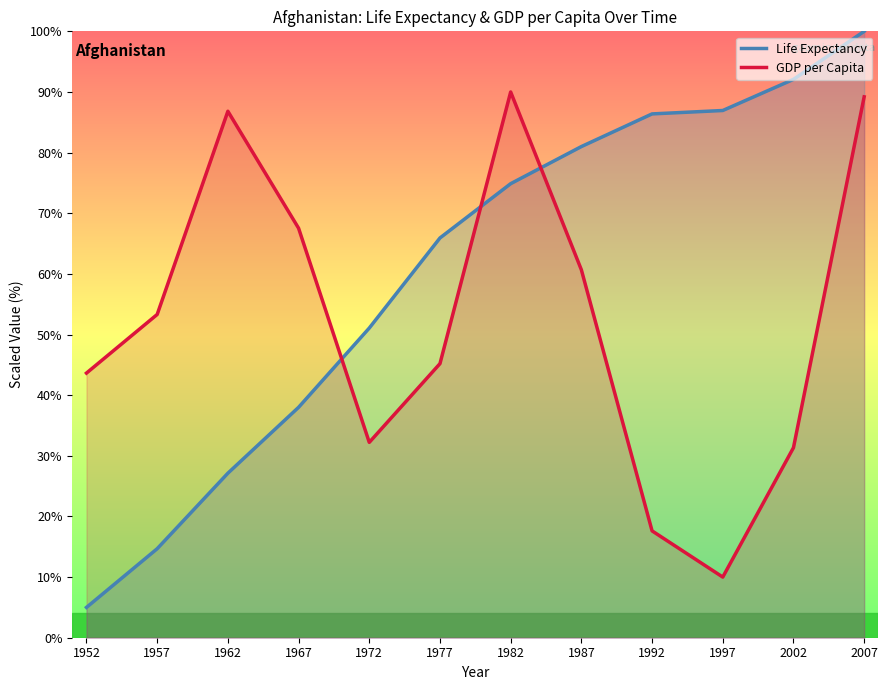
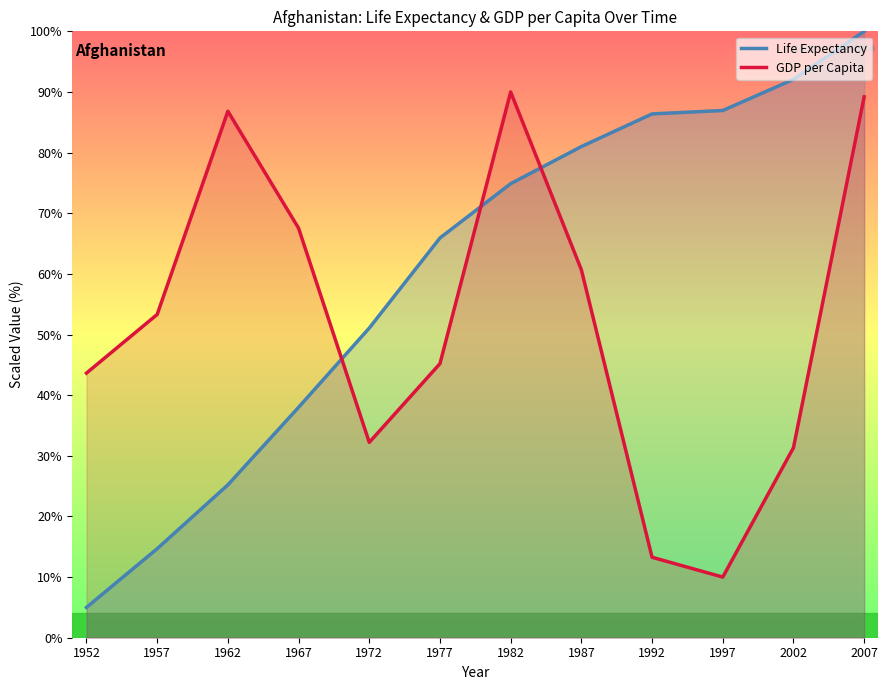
  {
    "Life Expectancy": {
      "1952": "5%",
      "1957": "15%",
-     "1962": "27%",
+     "1962": "25%",
      "1967": "38%",
      "1972": "51%",
      "1977": "66%",
      "1982": "75%",
      "1987": "81%",
      "1992": "86%",
      "1997": "87%",
      "2007": "100%"
    },
    "GDP per Capita": {
      "1952": "44%",
      "1957": "53%",
      "1962": "87%",
      "1967": "68%",
      "1972": "32%",
      "1977": "45%",
      "1982": "90%",
      "1987": "61%",
-     "1992": "18%",
+     "1992": "13%",
      "1997": "10%",
      "2002": "31%",
      "2007": "89%"
    }
  }
